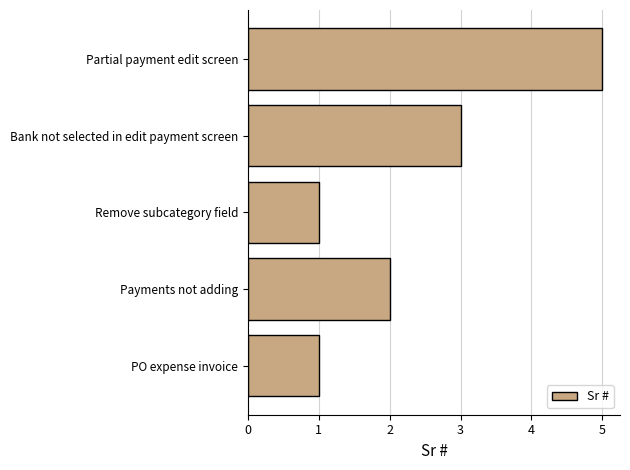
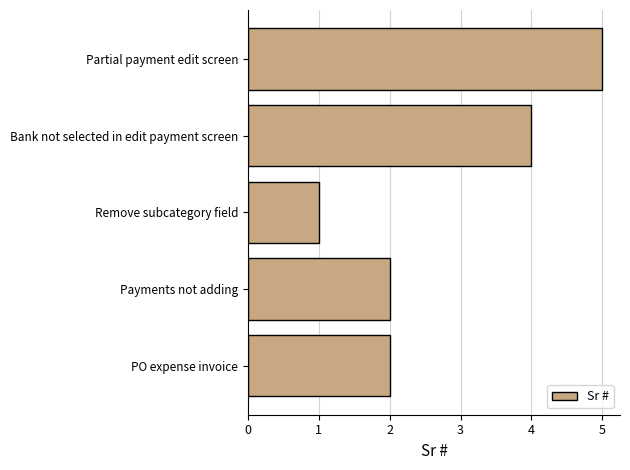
  {
    "Partial payment edit screen": 5,
-   "Bank not selected in edit payment screen": 3,
+   "Bank not selected in edit payment screen": 4,
    "Remove subcategory field": 1,
    "Payments not adding": 2,
-   "PO expense invoice": 1
+   "PO expense invoice": 2
  }
